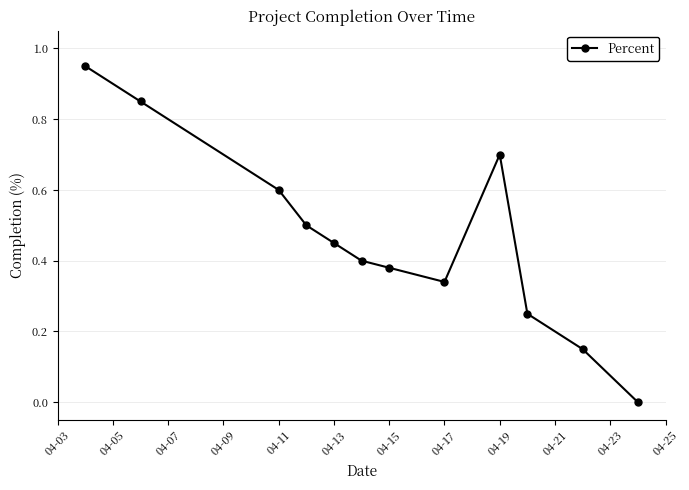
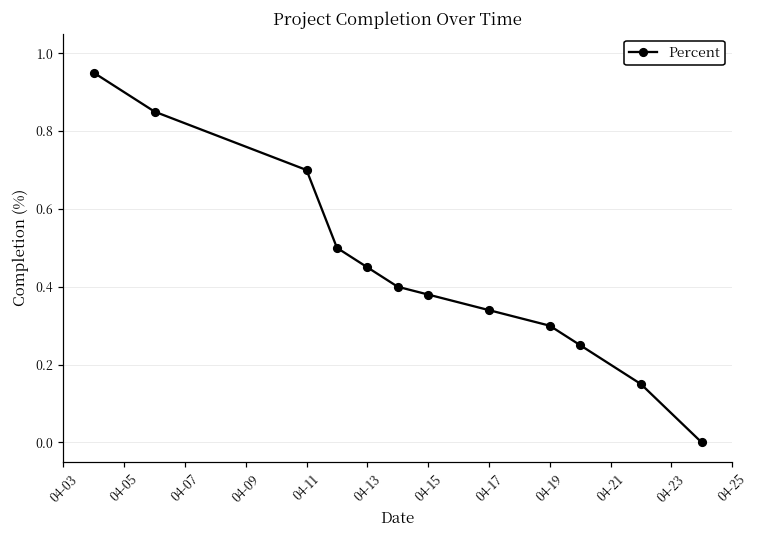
  {
-   "04-11": 0.6,
+   "04-11": 0.7,
    "04-13": 0.45,
    "04-15": 0.38,
    "04-17": 0.34,
-   "04-19": 0.7
+   "04-19": 0.3
  }
